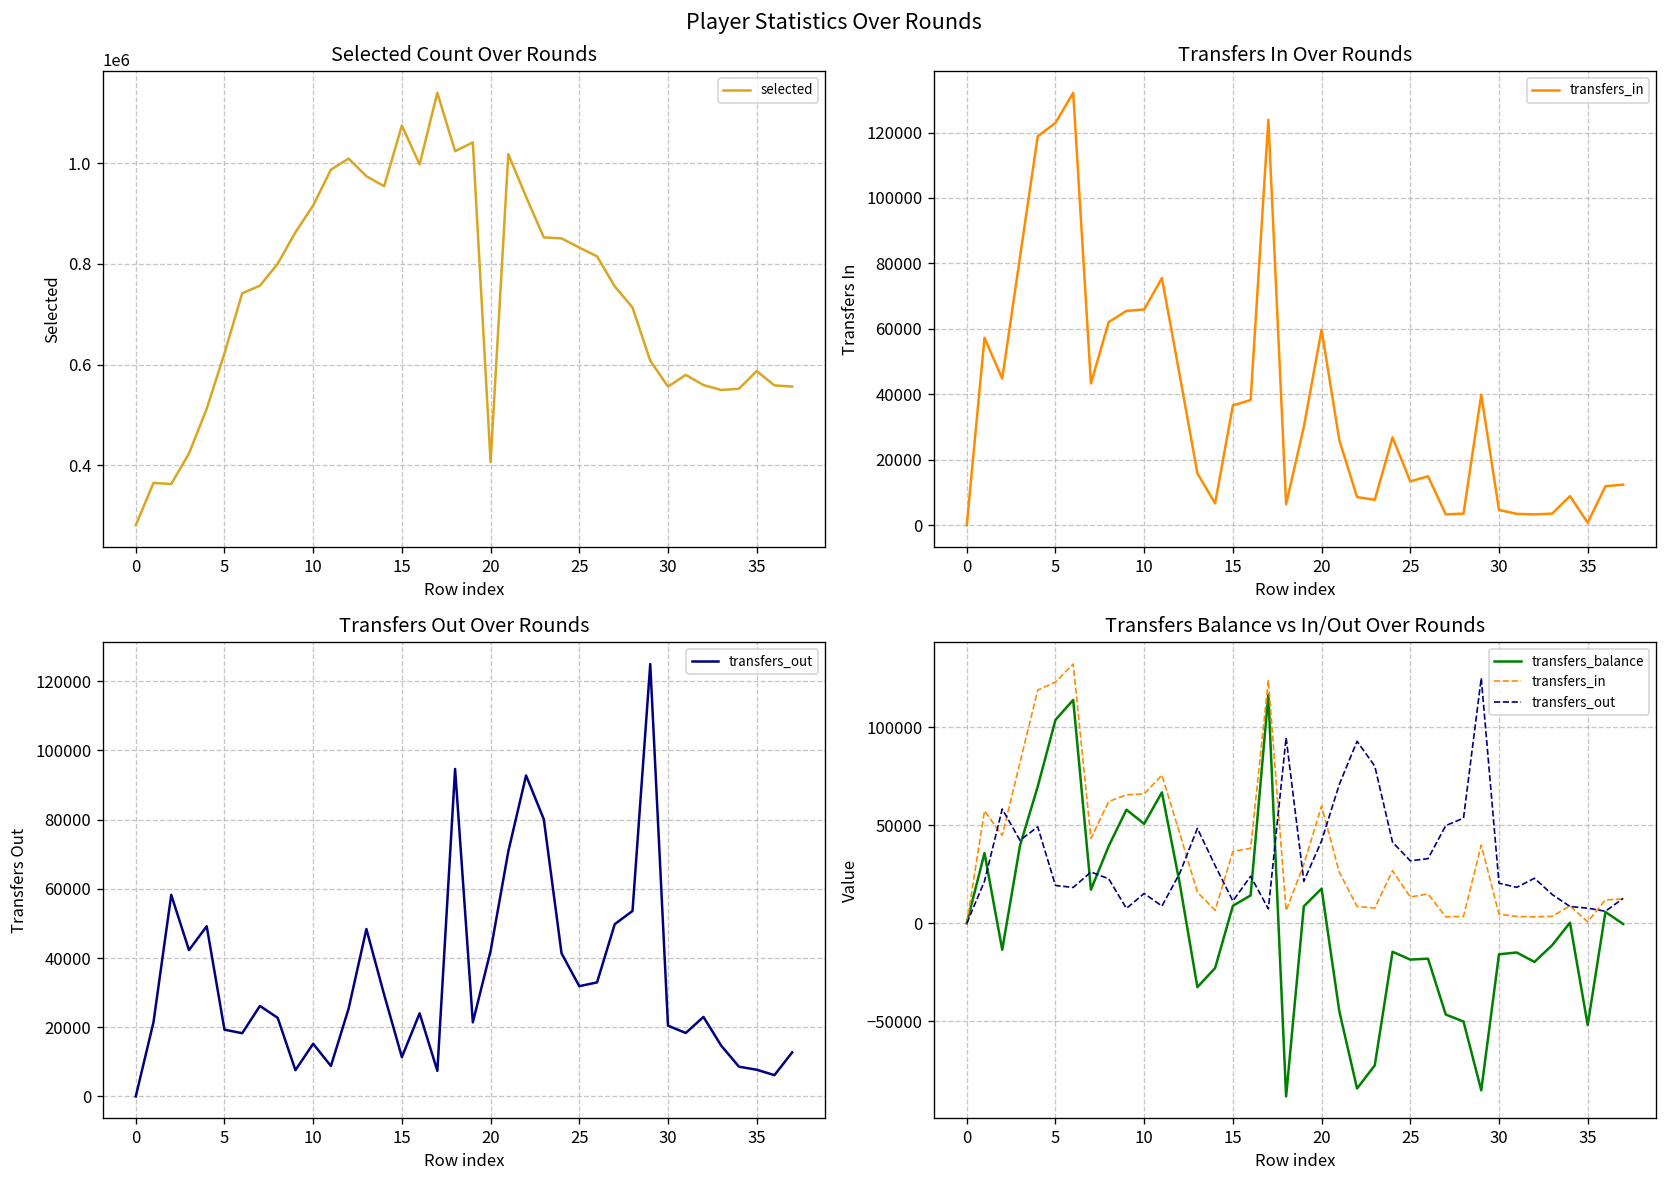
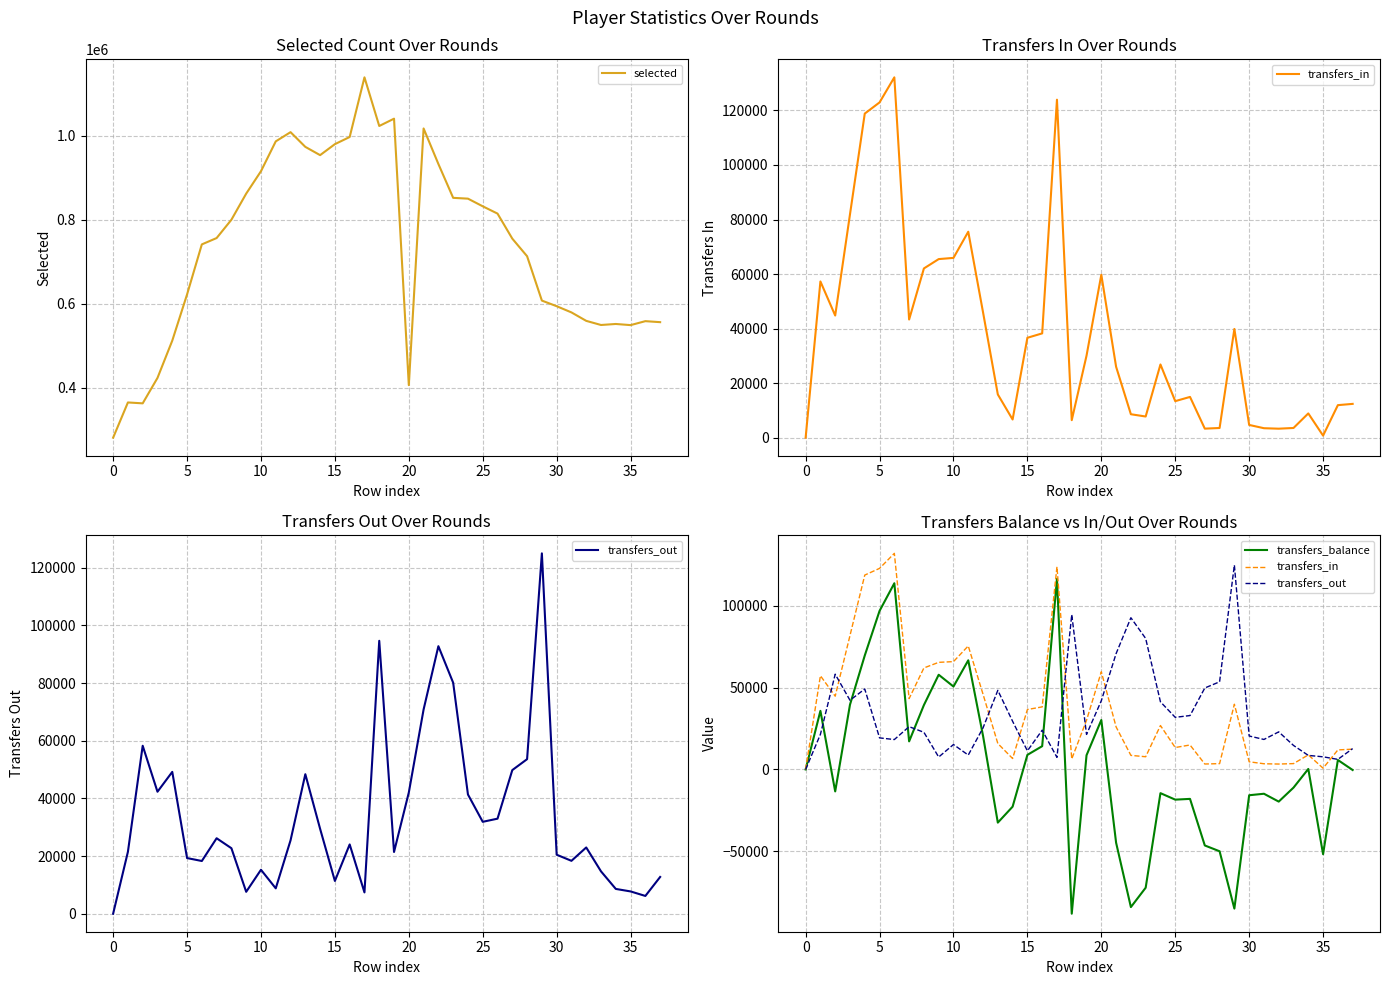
  {
    "Selected Count Over Rounds": {
      "0": 280000,
      "5": 620000,
      "10": 920000,
-     "15": 1070000,
+     "15": 980000,
      "20": 410000,
      "25": 830000,
-     "30": 560000,
-     "35": 590000
+     "30": 590000,
+     "35": 550000
    },
    "Transfers In Over Rounds": {
      "0": 0,
      "5": 123000,
      "10": 66000,
      "15": 37000,
      "20": 60000,
      "25": 13000,
      "30": 5000,
      "35": 1000
    },
    "Transfers Out Over Rounds": {
      "0": 0,
      "5": 19000,
      "10": 15000,
      "15": 11000,
      "20": 42000,
      "25": 32000,
      "30": 20000,
      "35": 8000
    },
    "Transfers Balance vs In/Out Over Rounds": {
      "transfers_balance": {
-       "5": 104000,
+       "5": 97000,
        "10": 51000,
        "15": 9000,
-       "20": 18000,
+       "20": 30000,
        "25": -18000,
        "30": -16000,
        "35": -52000
      },
      "transfers_in": {
        "5": 123000,
        "10": 66000,
        "15": 37000,
        "20": 60000,
        "25": 13000,
        "30": 5000,
        "35": 1000
      },
      "transfers_out": {
        "5": 19000,
        "10": 15000,
        "15": 11000,
        "20": 42000,
        "25": 32000,
        "30": 20000,
        "35": 8000
      }
    }
  }
